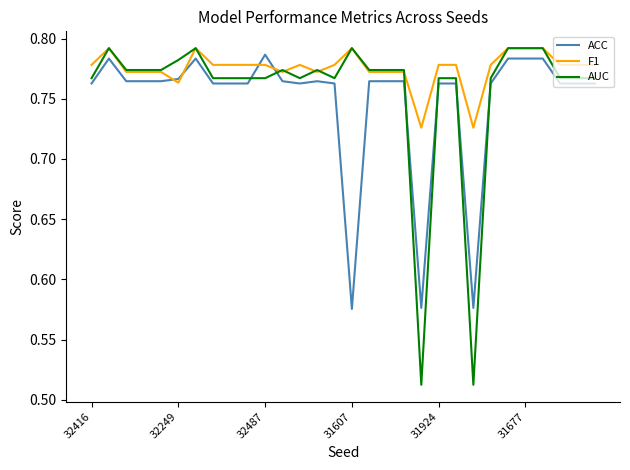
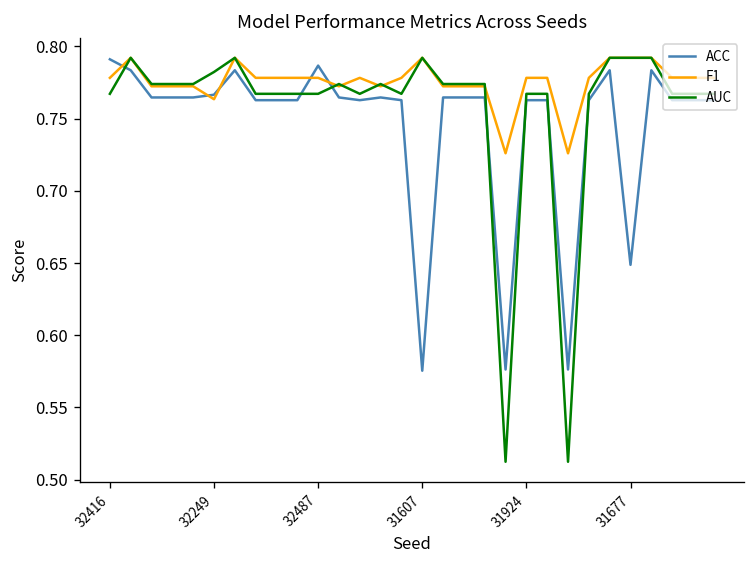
  {
    "ACC": {
-     "32416": 0.763,
+     "32416": 0.791,
      "32249": 0.766,
      "32487": 0.787,
      "31607": 0.575,
      "31924": 0.763,
-     "31677": 0.783
+     "31677": 0.649
    },
    "F1": {
      "32416": 0.778,
      "32249": 0.763,
      "32487": 0.778,
      "31924": 0.778
    },
    "AUC": {
      "32416": 0.767,
      "32249": 0.782,
      "32487": 0.767,
      "31924": 0.767
    }
  }
